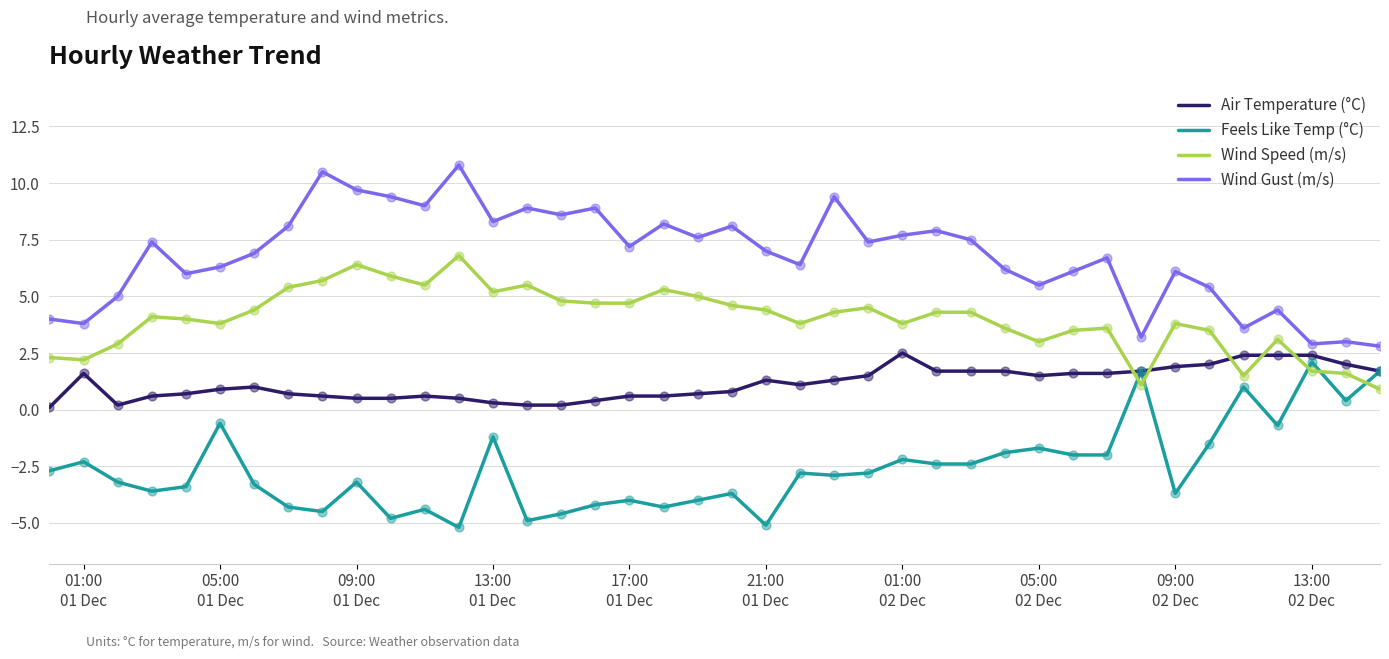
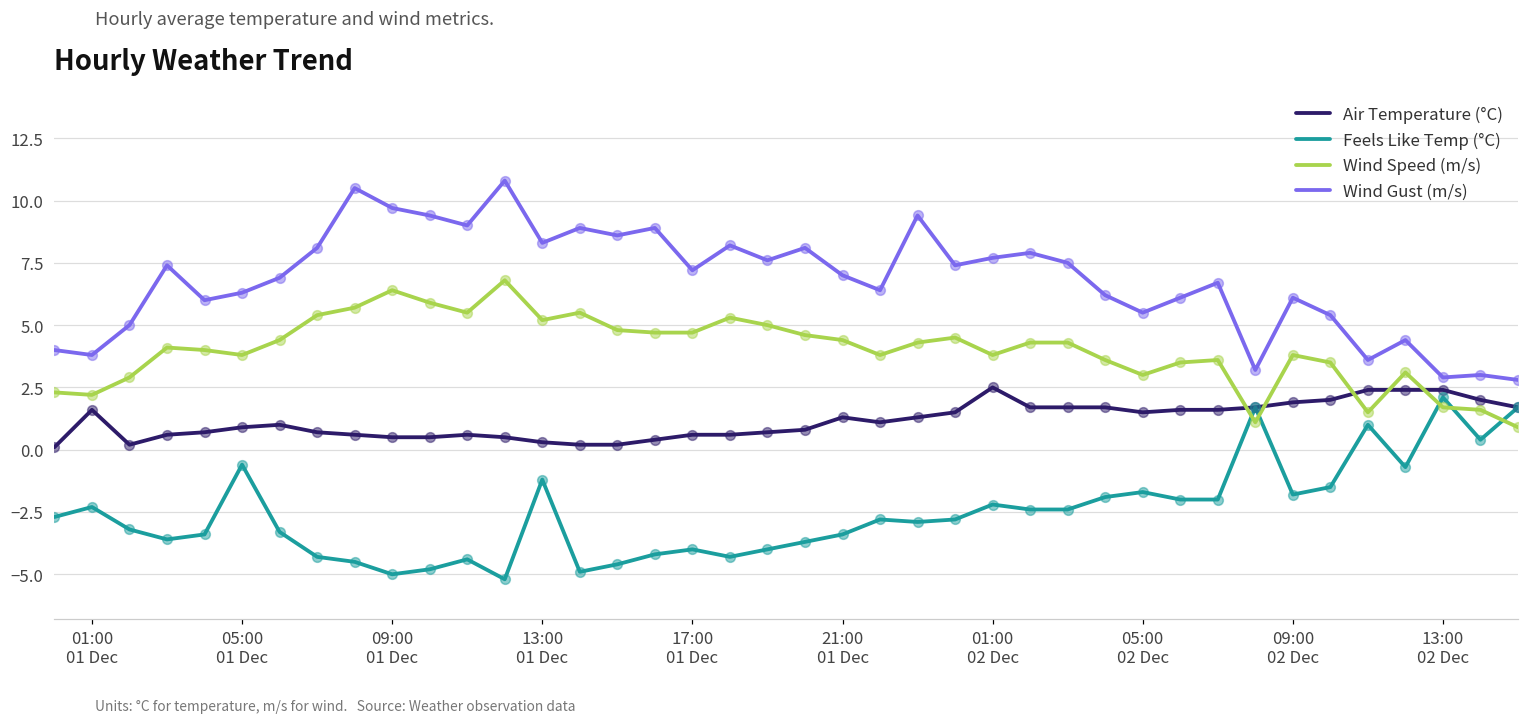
  {
    "Air Temperature (°C)": {
      "01:00 01 Dec": 1.6,
      "05:00 01 Dec": 0.9,
      "09:00 01 Dec": 0.5,
      "13:00 01 Dec": 0.3,
      "17:00 01 Dec": 0.6,
      "21:00 01 Dec": 1.3,
      "01:00 02 Dec": 2.5,
      "05:00 02 Dec": 1.5,
      "09:00 02 Dec": 1.9,
      "13:00 02 Dec": 2.4
    },
    "Feels Like Temp (°C)": {
      "01:00 01 Dec": -2.3,
      "05:00 01 Dec": -0.6,
-     "09:00 01 Dec": -3.2,
+     "09:00 01 Dec": -5.0,
      "13:00 01 Dec": -1.2,
      "17:00 01 Dec": -4.0,
-     "21:00 01 Dec": -5.1,
+     "21:00 01 Dec": -3.4,
      "01:00 02 Dec": -2.2,
      "05:00 02 Dec": -1.7,
-     "09:00 02 Dec": -3.7,
+     "09:00 02 Dec": -1.8,
      "13:00 02 Dec": 2.1
    },
    "Wind Speed (m/s)": {
      "01:00 01 Dec": 2.2,
      "05:00 01 Dec": 3.8,
      "09:00 01 Dec": 6.4,
      "13:00 01 Dec": 5.2,
      "17:00 01 Dec": 4.7,
      "21:00 01 Dec": 4.4,
      "01:00 02 Dec": 3.8,
      "05:00 02 Dec": 3.0,
      "09:00 02 Dec": 3.8,
      "13:00 02 Dec": 1.7
    },
    "Wind Gust (m/s)": {
      "01:00 01 Dec": 3.8,
      "05:00 01 Dec": 6.3,
      "09:00 01 Dec": 9.7,
      "13:00 01 Dec": 8.3,
      "17:00 01 Dec": 7.2,
      "21:00 01 Dec": 7.0,
      "01:00 02 Dec": 7.7,
      "05:00 02 Dec": 5.5,
      "09:00 02 Dec": 6.1,
      "13:00 02 Dec": 2.9
    }
  }
